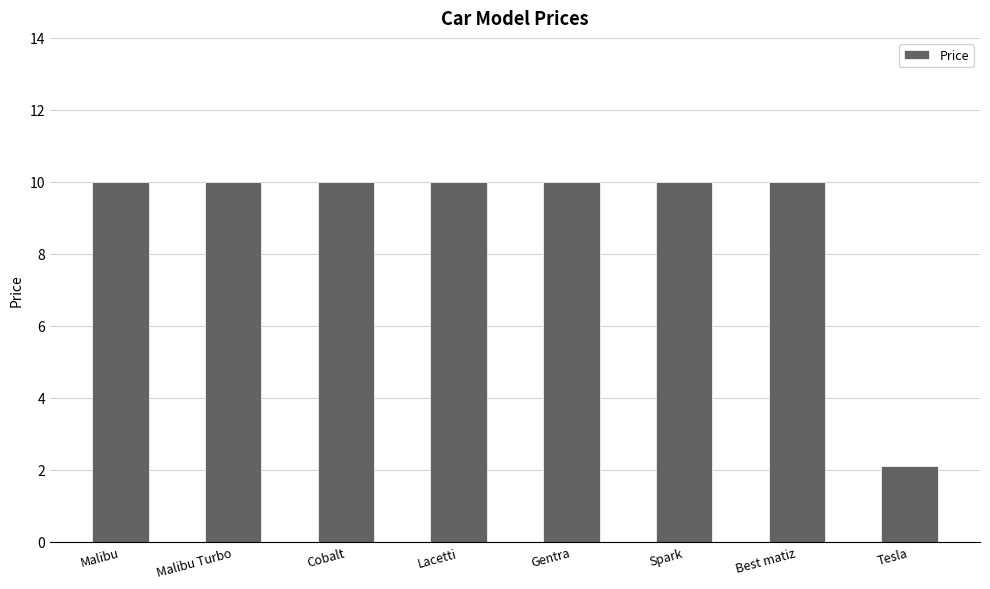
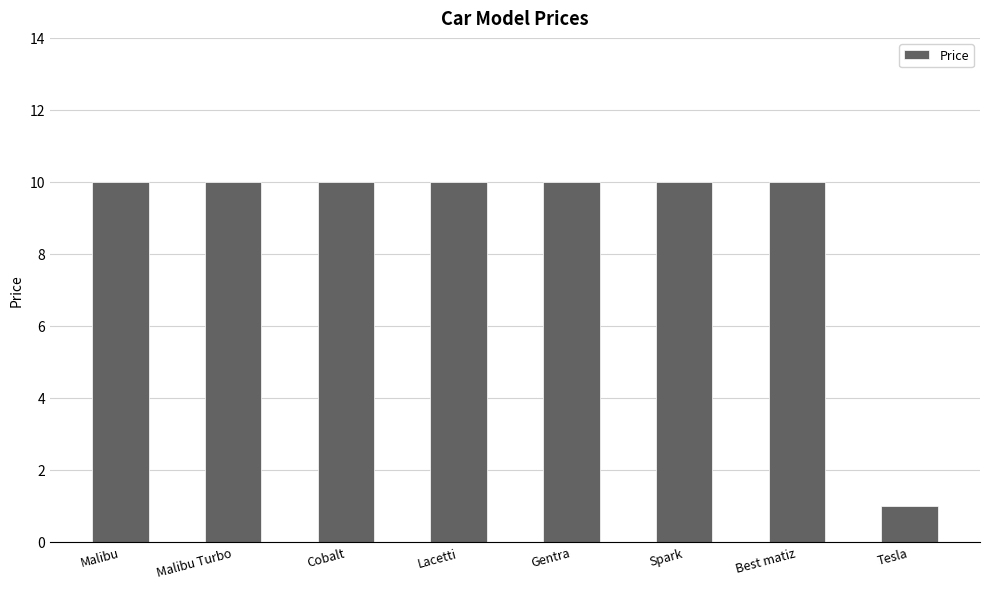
  {
    "Malibu": 10.0,
    "Malibu Turbo": 10.0,
    "Cobalt": 10.0,
    "Lacetti": 10.0,
    "Gentra": 10.0,
    "Spark": 10.0,
    "Best matiz": 10.0,
-   "Tesla": 2.1
+   "Tesla": 1.0
  }
